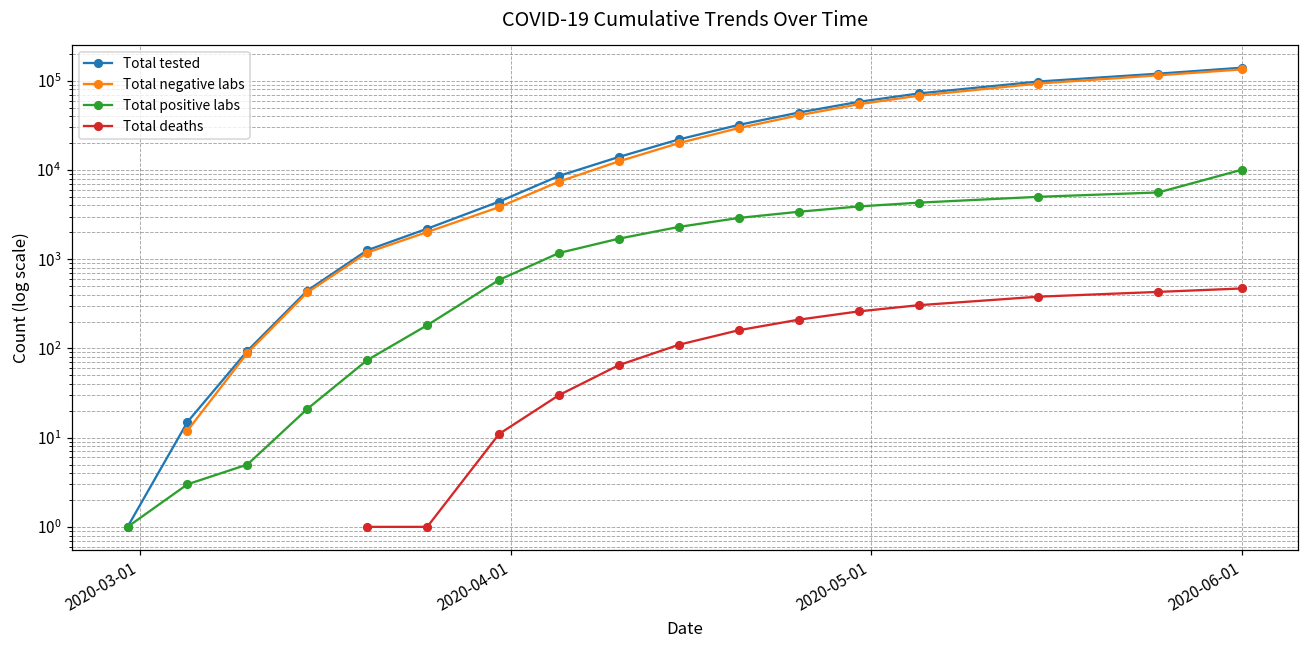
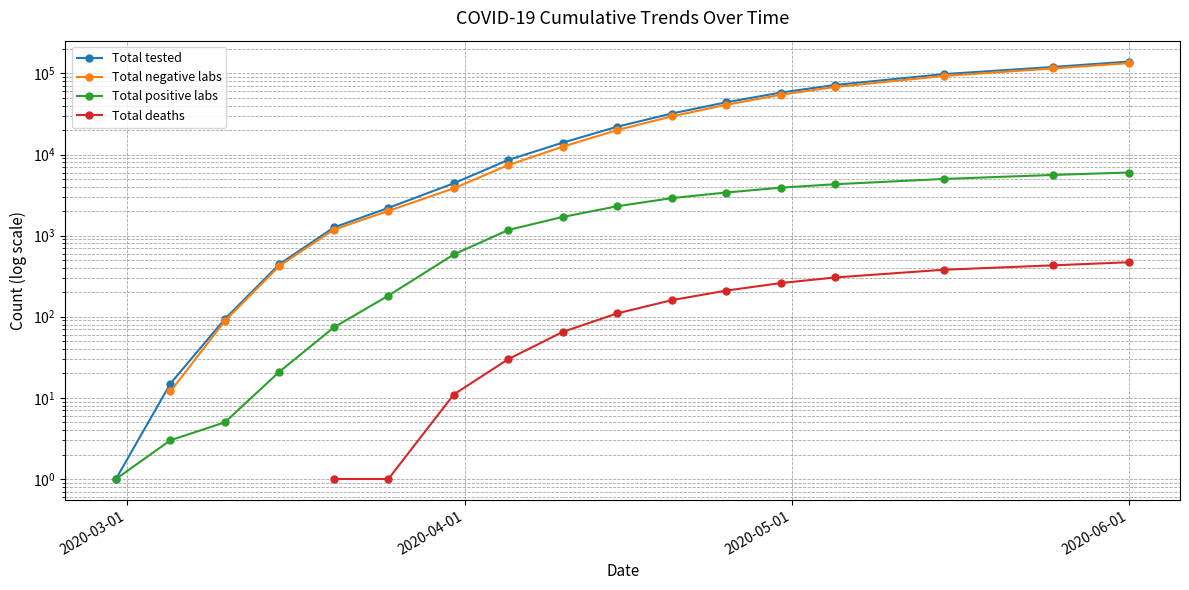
  {
    "Total positive labs": {
-     "2020-06-01": 10000
+     "2020-06-01": 6000
    },
    "Total deaths": {
      "2020-06-01": 500
    }
  }
